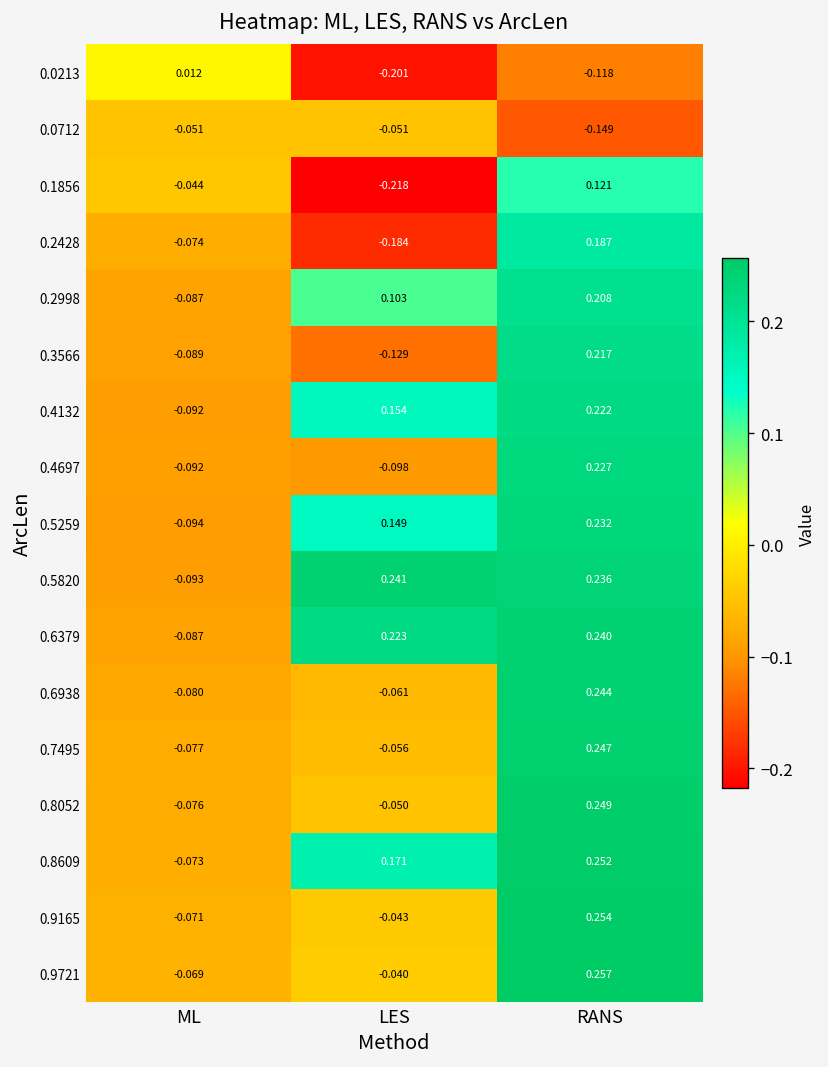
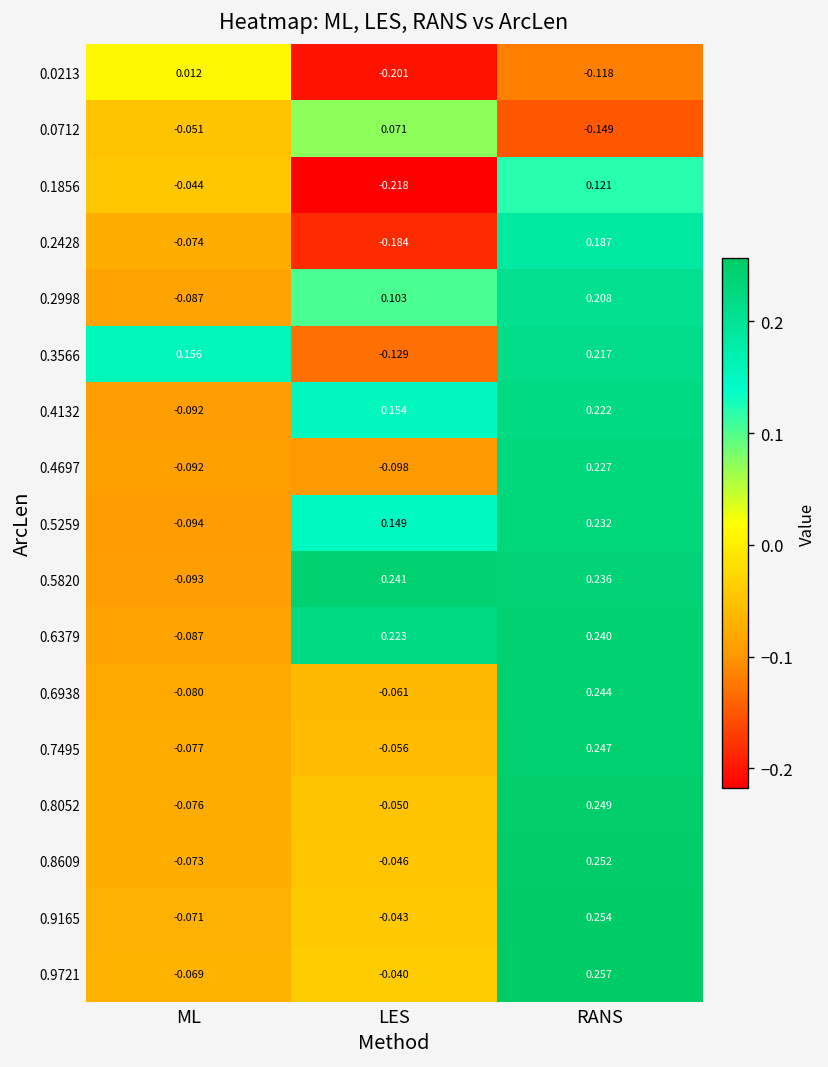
  {
    "0.0213": {
      "ML": 0.012,
      "LES": -0.201,
      "RANS": -0.118
    },
    "0.0712": {
      "ML": -0.051,
-     "LES": -0.051,
+     "LES": 0.071,
      "RANS": -0.149
    },
    "0.1856": {
      "ML": -0.044,
      "LES": -0.218,
      "RANS": 0.121
    },
    "0.2428": {
      "ML": -0.074,
      "LES": -0.184,
      "RANS": 0.187
    },
    "0.2998": {
      "ML": -0.087,
      "LES": 0.103,
      "RANS": 0.208
    },
    "0.3566": {
-     "ML": -0.089,
+     "ML": 0.156,
      "LES": -0.129,
      "RANS": 0.217
    },
    "0.4132": {
      "ML": -0.092,
      "LES": 0.154,
      "RANS": 0.222
    },
    "0.4697": {
      "ML": -0.092,
      "LES": -0.098,
      "RANS": 0.227
    },
    "0.5259": {
      "ML": -0.094,
      "LES": 0.149,
      "RANS": 0.232
    },
    "0.5820": {
      "ML": -0.093,
      "LES": 0.241,
      "RANS": 0.236
    },
    "0.6379": {
      "ML": -0.087,
      "LES": 0.223,
      "RANS": 0.240
    },
    "0.6938": {
      "ML": -0.080,
      "LES": -0.061,
      "RANS": 0.244
    },
    "0.7495": {
      "ML": -0.077,
      "LES": -0.056,
      "RANS": 0.247
    },
    "0.8052": {
      "ML": -0.076,
      "LES": -0.050,
      "RANS": 0.249
    },
    "0.8609": {
      "ML": -0.073,
-     "LES": 0.171,
+     "LES": -0.046,
      "RANS": 0.252
    },
    "0.9165": {
      "ML": -0.071,
      "LES": -0.043,
      "RANS": 0.254
    },
    "0.9721": {
      "ML": -0.069,
      "LES": -0.040,
      "RANS": 0.257
    }
  }
